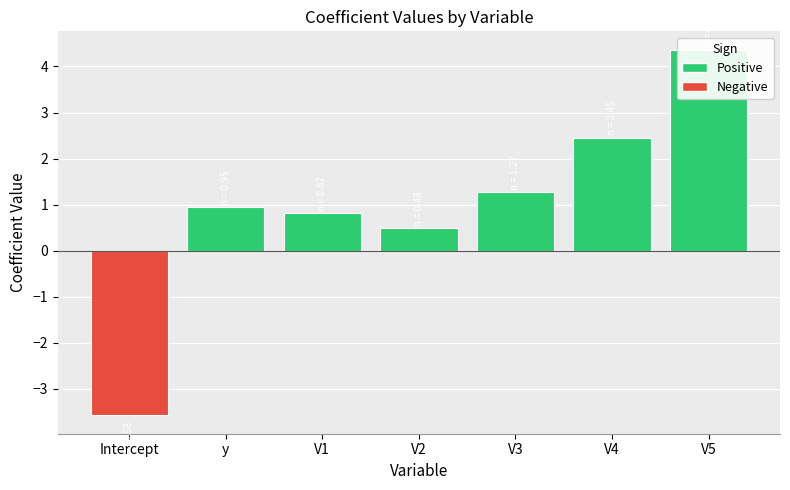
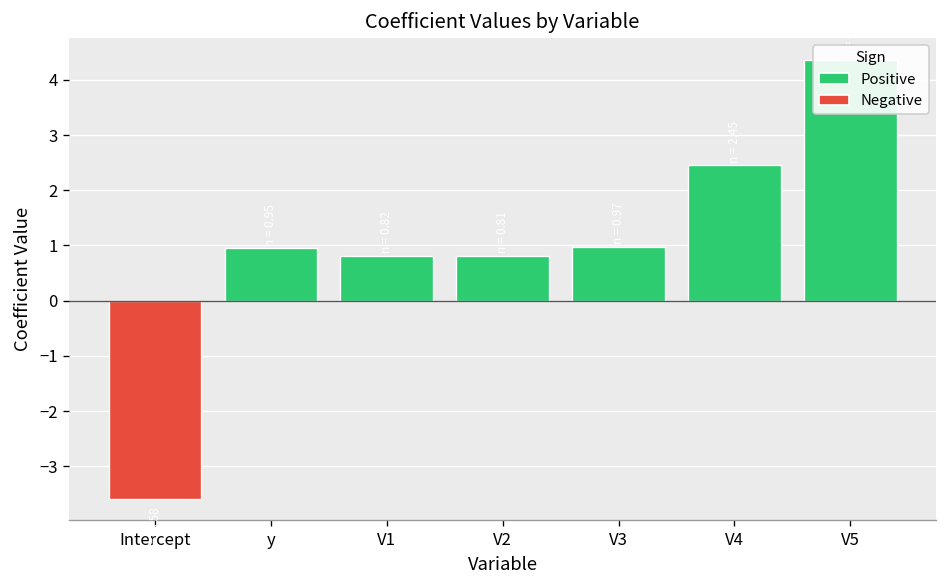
  {
    "Intercept": -3.6,
    "y": 0.9,
    "V1": 0.8,
-   "V2": 0.5,
-   "V3": 1.3,
+   "V2": 0.8,
+   "V3": 1.0,
    "V4": 2.5
  }
